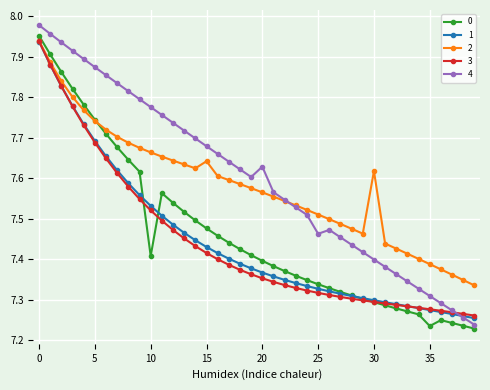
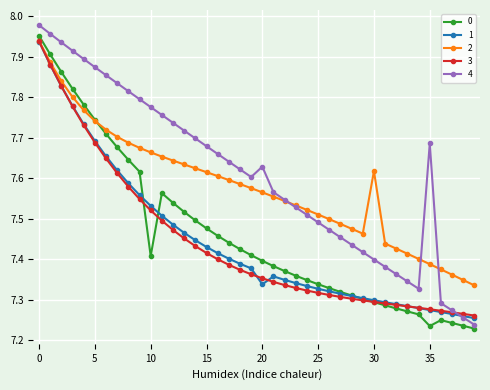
  {
    "0": {
      "0": 7.95,
      "10": 7.41,
      "15": 7.48,
      "20": 7.40,
      "25": 7.34,
      "35": 7.23
    },
    "1": {
      "10": 7.53,
      "15": 7.43,
-     "20": 7.37,
+     "20": 7.34,
      "25": 7.33
    },
    "2": {
      "10": 7.66,
-     "15": 7.64,
+     "15": 7.62,
      "20": 7.57,
      "25": 7.51,
      "30": 7.62,
      "35": 7.39
    },
    "3": {
      "10": 7.52,
      "15": 7.42,
      "20": 7.35,
      "25": 7.32
    },
    "4": {
      "0": 7.98,
      "5": 7.87,
      "10": 7.78,
      "15": 7.68,
      "20": 7.63,
-     "25": 7.46,
+     "25": 7.49,
      "30": 7.40,
-     "35": 7.31
+     "35": 7.69
    }
  }
